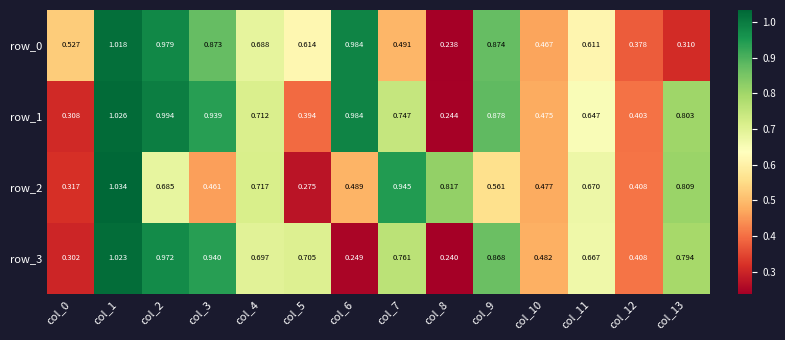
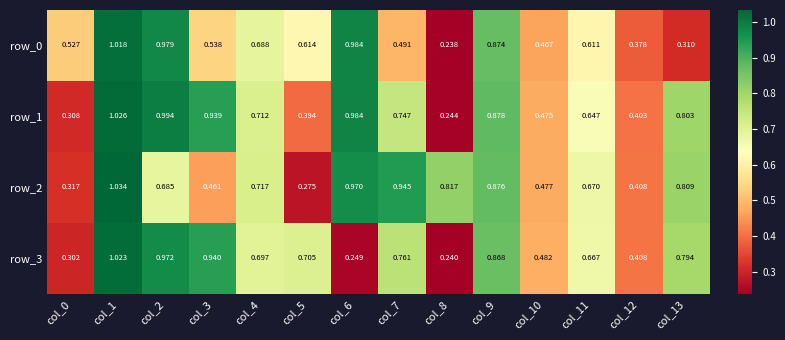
  {
    "row_0": {
      "col_0": 0.527,
      "col_1": 1.018,
      "col_2": 0.979,
-     "col_3": 0.873,
+     "col_3": 0.538,
      "col_4": 0.688,
      "col_5": 0.614,
      "col_6": 0.984,
      "col_7": 0.491,
      "col_8": 0.238,
      "col_9": 0.874,
      "col_10": 0.467,
      "col_11": 0.611,
      "col_12": 0.378,
      "col_13": 0.310
    },
    "row_1": {
      "col_0": 0.308,
      "col_1": 1.026,
      "col_2": 0.994,
      "col_3": 0.939,
      "col_4": 0.712,
      "col_5": 0.394,
      "col_6": 0.984,
      "col_7": 0.747,
      "col_8": 0.244,
      "col_9": 0.878,
      "col_10": 0.475,
      "col_11": 0.647,
      "col_12": 0.403,
      "col_13": 0.803
    },
    "row_2": {
      "col_0": 0.317,
      "col_1": 1.034,
      "col_2": 0.685,
      "col_3": 0.461,
      "col_4": 0.717,
      "col_5": 0.275,
-     "col_6": 0.489,
+     "col_6": 0.970,
      "col_7": 0.945,
      "col_8": 0.817,
-     "col_9": 0.561,
+     "col_9": 0.876,
      "col_10": 0.477,
      "col_11": 0.670,
      "col_12": 0.408,
      "col_13": 0.809
    },
    "row_3": {
      "col_0": 0.302,
      "col_1": 1.023,
      "col_2": 0.972,
      "col_3": 0.940,
      "col_4": 0.697,
      "col_5": 0.705,
      "col_6": 0.249,
      "col_7": 0.761,
      "col_8": 0.240,
      "col_9": 0.868,
      "col_10": 0.482,
      "col_11": 0.667,
      "col_12": 0.408,
      "col_13": 0.794
    }
  }
